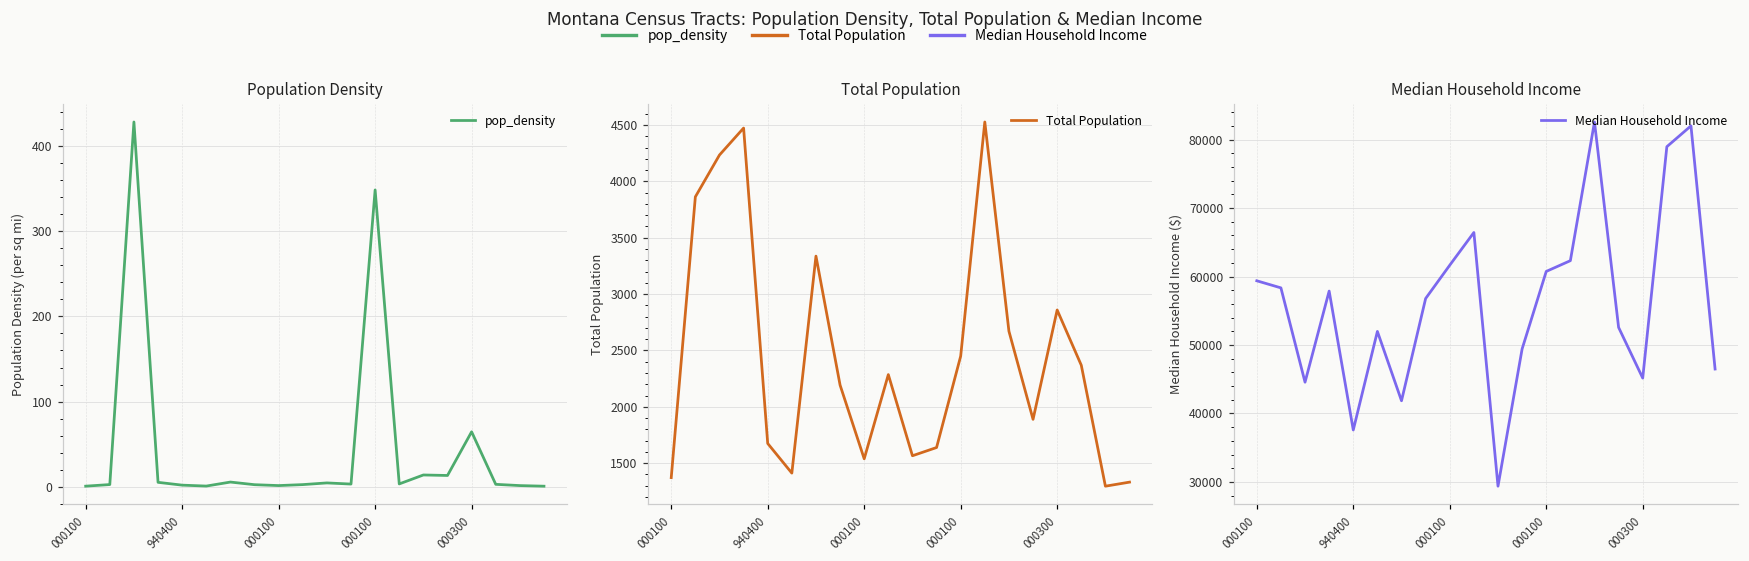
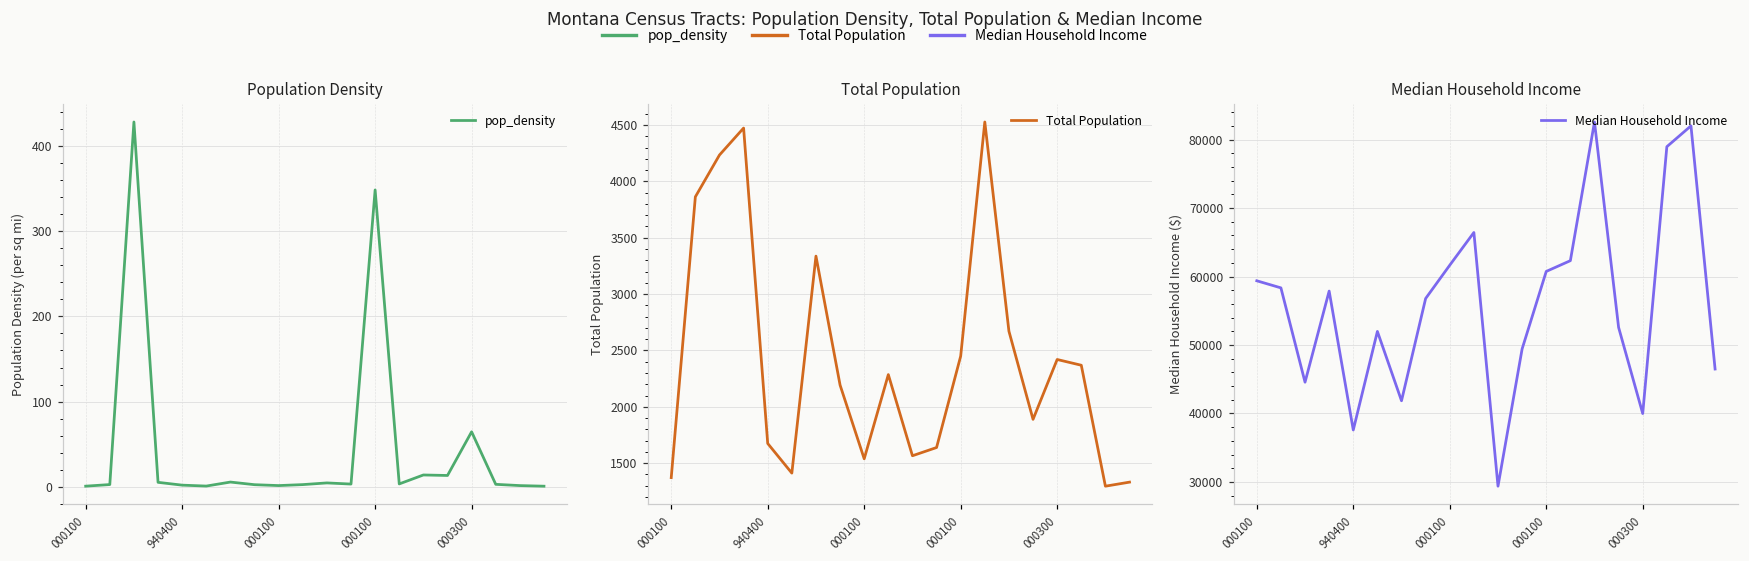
  {
    "Population Density": {
      "940400": 0,
      "000300": 60
    },
    "Total Population": {
      "940400": 1680,
-     "000300": 2860
+     "000300": 2420
    },
    "Median Household Income": {
      "940400": 38000,
-     "000300": 45000
+     "000300": 40000
    }
  }
